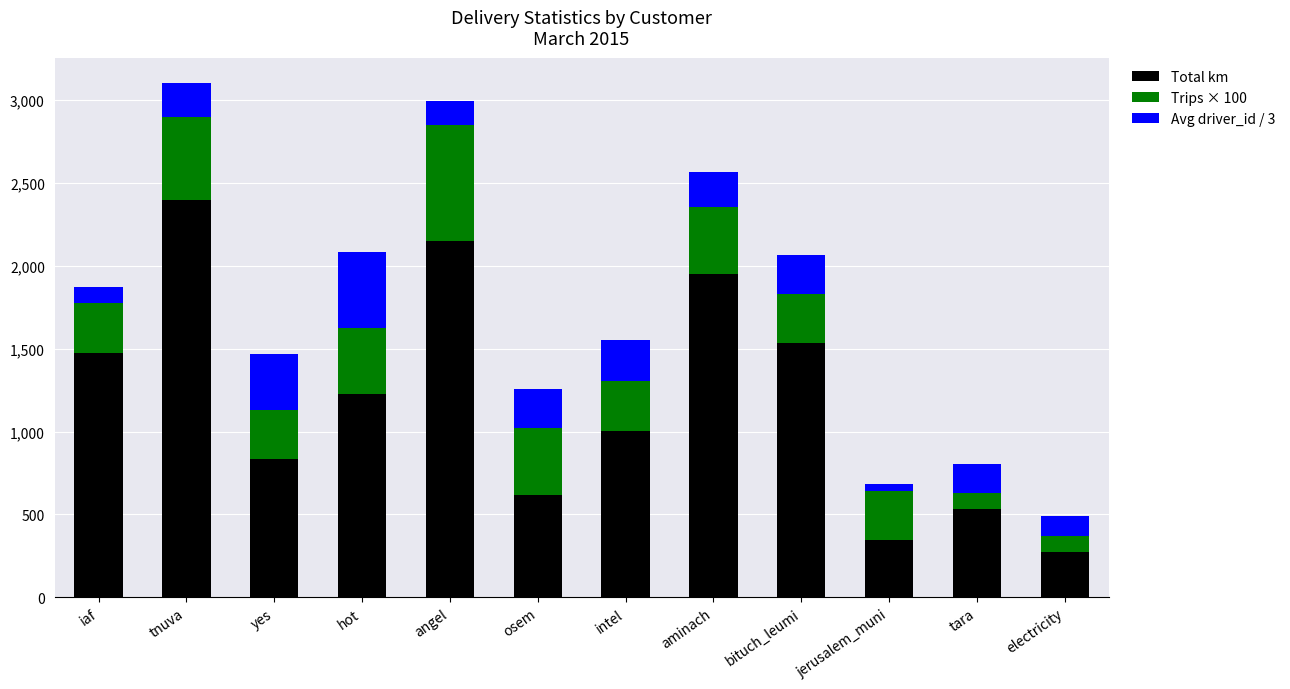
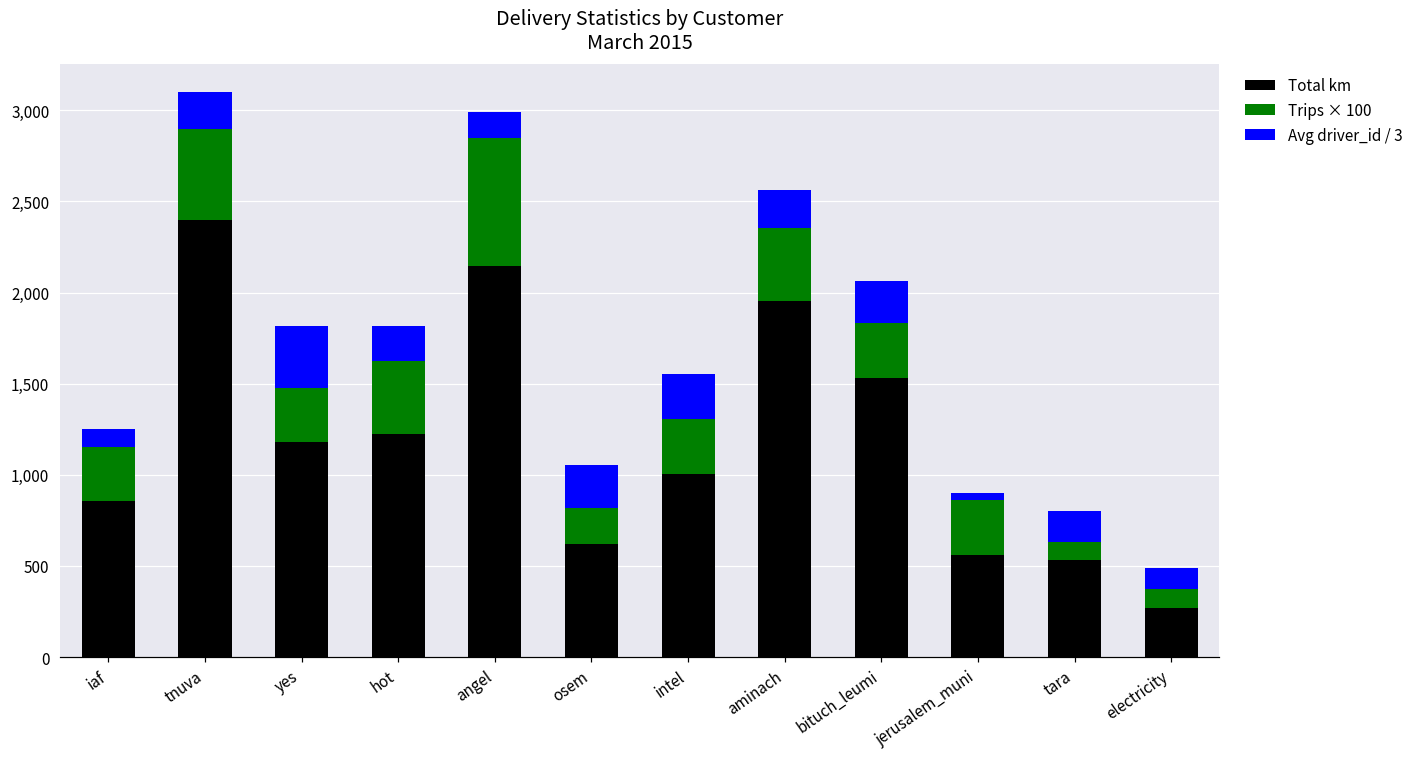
  {
    "Total km": {
-     "iaf": "1,470",
+     "iaf": "850",
      "tnuva": "2,400",
-     "yes": "830",
+     "yes": "1,180",
      "hot": "1,220",
      "angel": "2,150",
      "osem": "620",
      "intel": "1,010",
      "aminach": "1,950",
      "bituch_leumi": "1,530",
-     "jerusalem_muni": "340",
+     "jerusalem_muni": "560",
      "tara": "530",
      "electricity": "270"
    },
    "Trips × 100": {
      "iaf": "300",
      "tnuva": "500",
      "yes": "300",
      "hot": "400",
      "angel": "700",
-     "osem": "400",
+     "osem": "200",
      "intel": "300",
      "aminach": "400",
      "bituch_leumi": "300",
      "jerusalem_muni": "300",
      "tara": "100",
      "electricity": "100"
    },
    "Avg driver_id / 3": {
      "iaf": "100",
      "tnuva": "200",
      "yes": "340",
-     "hot": "460",
+     "hot": "190",
      "angel": "140",
      "osem": "240",
      "intel": "250",
      "aminach": "210",
      "bituch_leumi": "230",
      "jerusalem_muni": "40",
      "tara": "170",
      "electricity": "120"
    }
  }
